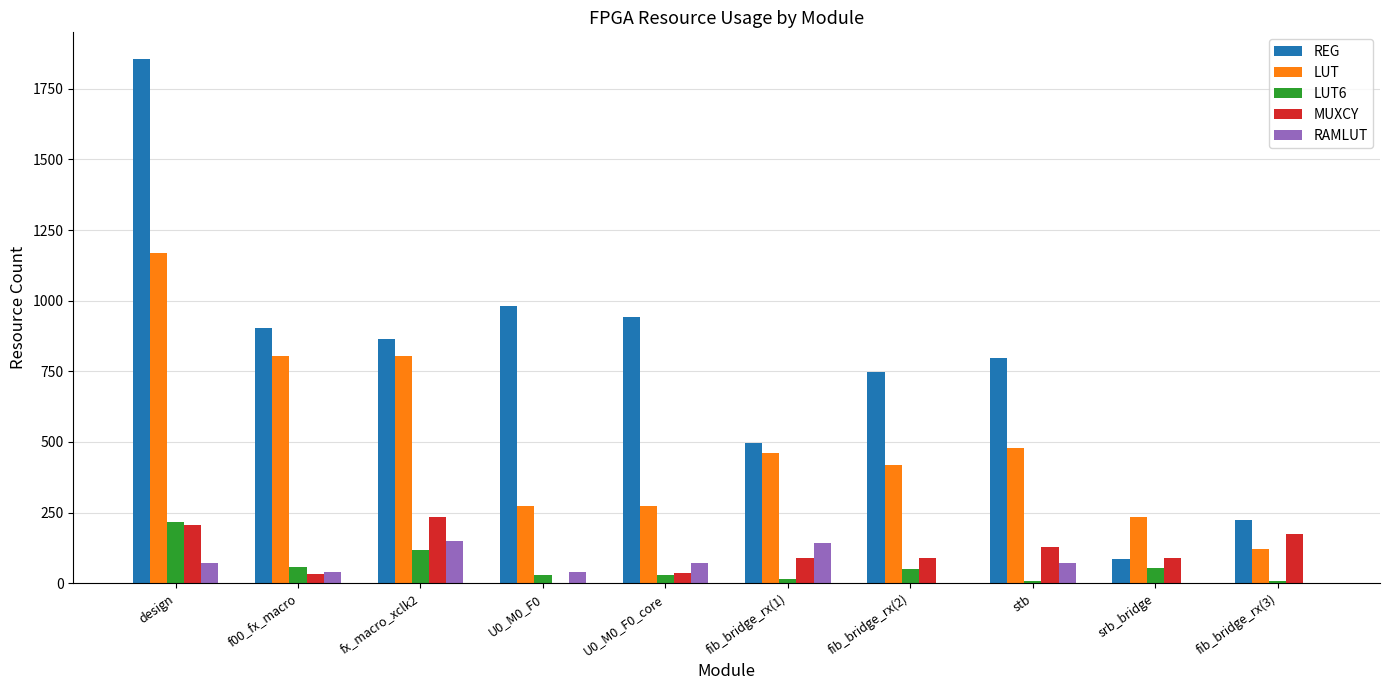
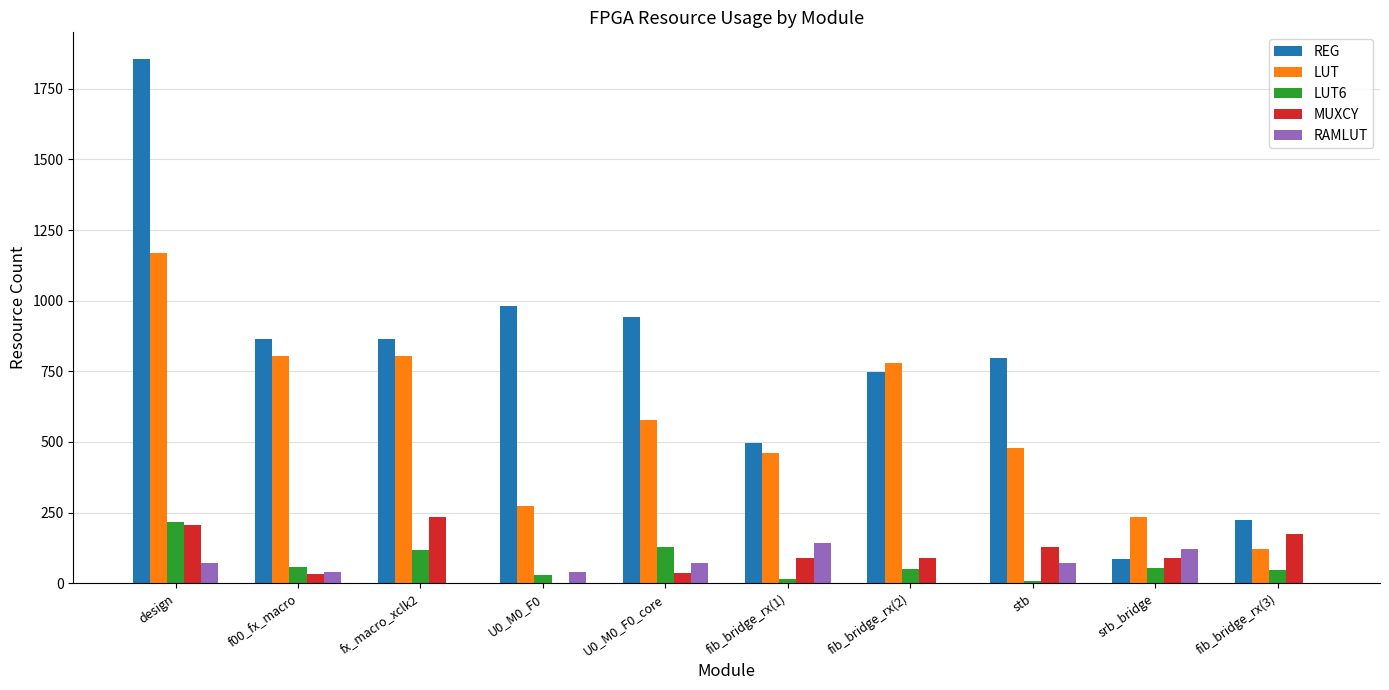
  {
    "REG": {
      "design": 1860,
-     "f00_fx_macro": 900,
+     "f00_fx_macro": 870,
      "fx_macro_xclk2": 870,
      "U0_M0_F0": 980,
      "U0_M0_F0_core": 940,
      "fib_bridge_rx(1)": 500,
      "fib_bridge_rx(2)": 750,
      "stb": 800,
      "srb_bridge": 90,
      "fib_bridge_rx(3)": 220
    },
    "LUT": {
      "design": 1170,
      "f00_fx_macro": 800,
      "fx_macro_xclk2": 800,
      "U0_M0_F0": 280,
-     "U0_M0_F0_core": 280,
+     "U0_M0_F0_core": 580,
      "fib_bridge_rx(1)": 460,
-     "fib_bridge_rx(2)": 420,
+     "fib_bridge_rx(2)": 780,
      "stb": 480,
      "srb_bridge": 240,
      "fib_bridge_rx(3)": 120
    },
    "LUT6": {
      "design": 220,
      "f00_fx_macro": 60,
      "fx_macro_xclk2": 120,
      "U0_M0_F0": 30,
-     "U0_M0_F0_core": 30,
+     "U0_M0_F0_core": 130,
      "fib_bridge_rx(1)": 20,
      "fib_bridge_rx(2)": 50,
      "srb_bridge": 50,
-     "fib_bridge_rx(3)": 10
+     "fib_bridge_rx(3)": 50
    },
    "MUXCY": {
      "design": 210,
      "f00_fx_macro": 30,
      "fx_macro_xclk2": 230,
      "U0_M0_F0_core": 40,
      "fib_bridge_rx(1)": 90,
      "fib_bridge_rx(2)": 90,
      "stb": 130,
      "srb_bridge": 90,
      "fib_bridge_rx(3)": 180
    },
    "RAMLUT": {
      "design": 70,
      "f00_fx_macro": 40,
-     "fx_macro_xclk2": 150,
+     "fx_macro_xclk2": 0,
      "U0_M0_F0": 40,
      "U0_M0_F0_core": 70,
      "fib_bridge_rx(1)": 140,
      "fib_bridge_rx(2)": 0,
      "stb": 70,
-     "srb_bridge": 0,
+     "srb_bridge": 120,
      "fib_bridge_rx(3)": 0
    }
  }
